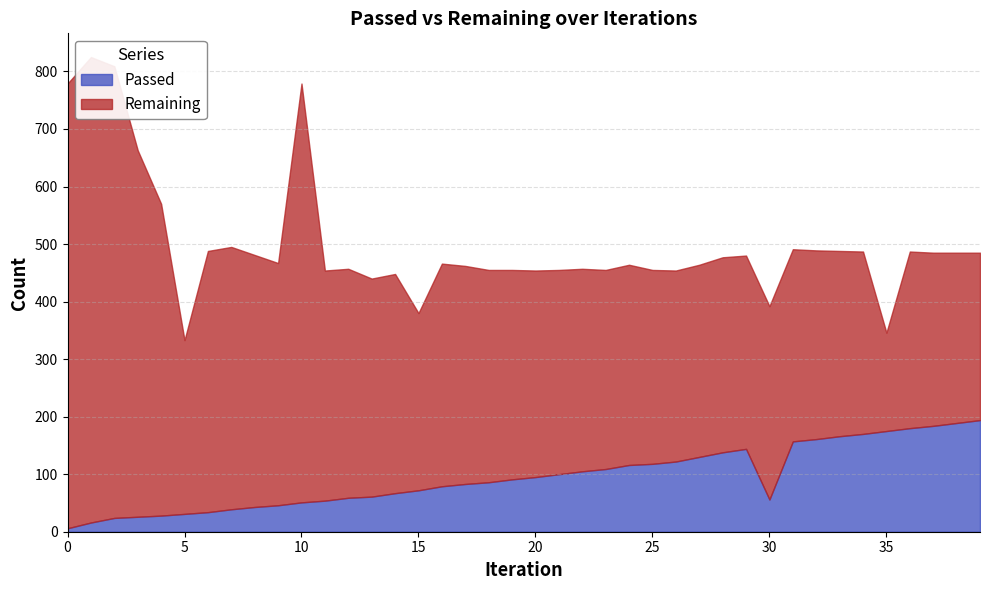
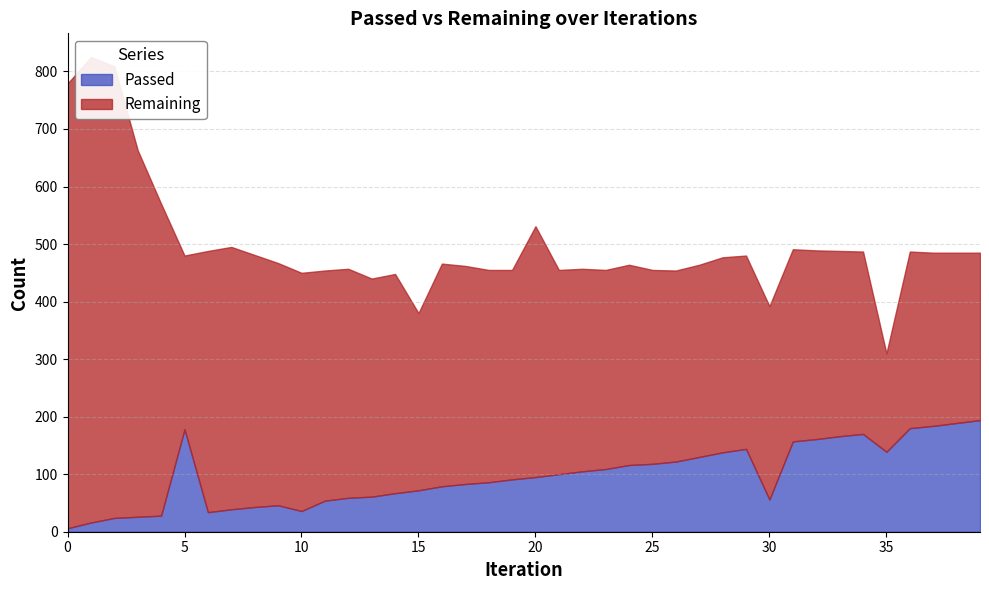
  {
    "Passed": {
      "0": 10,
-     "5": 30,
-     "10": 50,
+     "5": 180,
+     "10": 40,
      "15": 70,
      "20": 100,
      "25": 120,
      "30": 60,
-     "35": 180
+     "35": 140
    },
    "Remaining": {
      "0": 770,
      "5": 300,
-     "10": 730,
+     "10": 410,
      "15": 310,
-     "20": 360,
+     "20": 440,
      "25": 340,
      "30": 340,
      "35": 170
    }
  }
